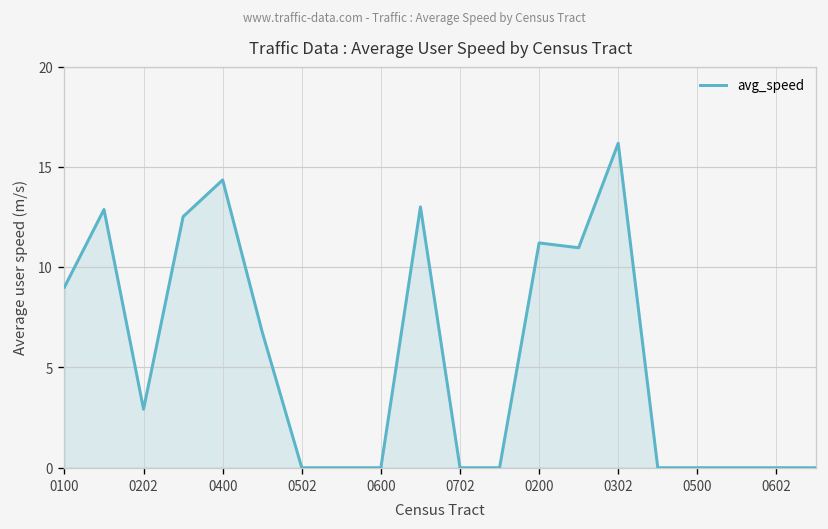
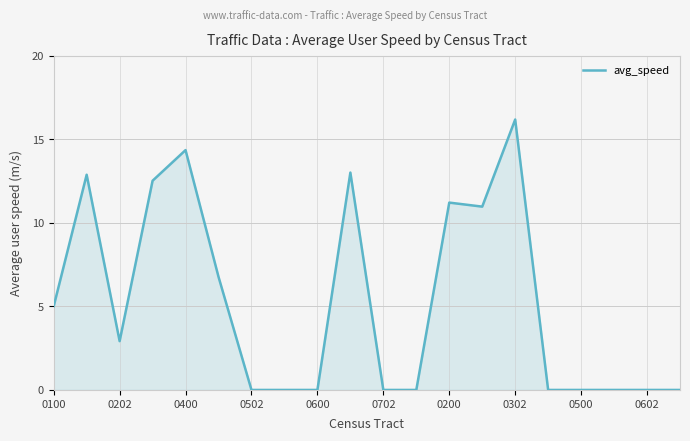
  {
-   "0100": 9.0,
+   "0100": 5.0,
    "0202": 2.9,
    "0400": 14.3,
    "0502": 0.0,
    "0600": 0.0,
    "0702": 0.0,
    "0200": 11.2,
    "0302": 16.2,
    "0500": 0.0,
    "0602": 0.0
  }
